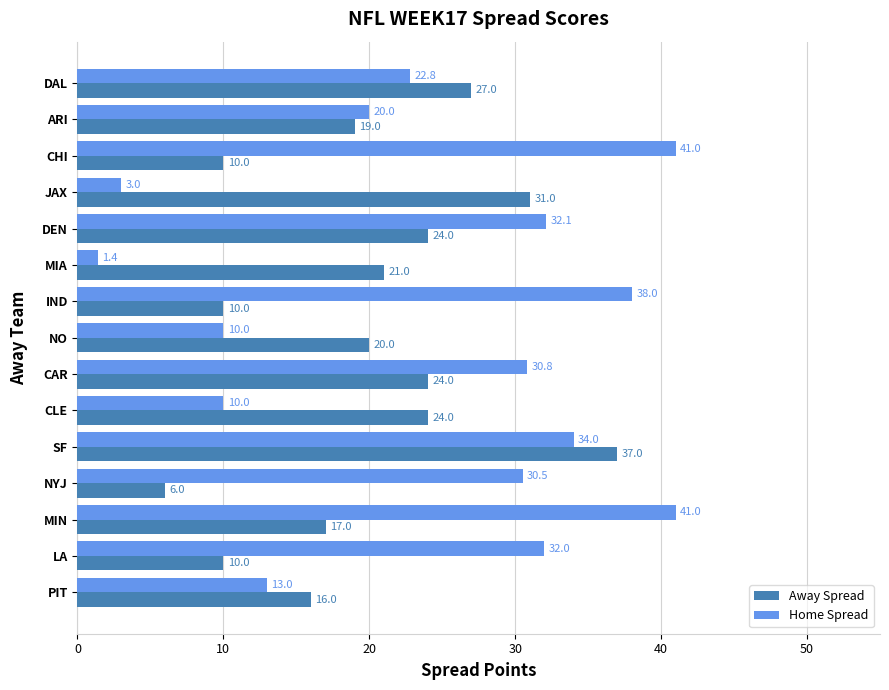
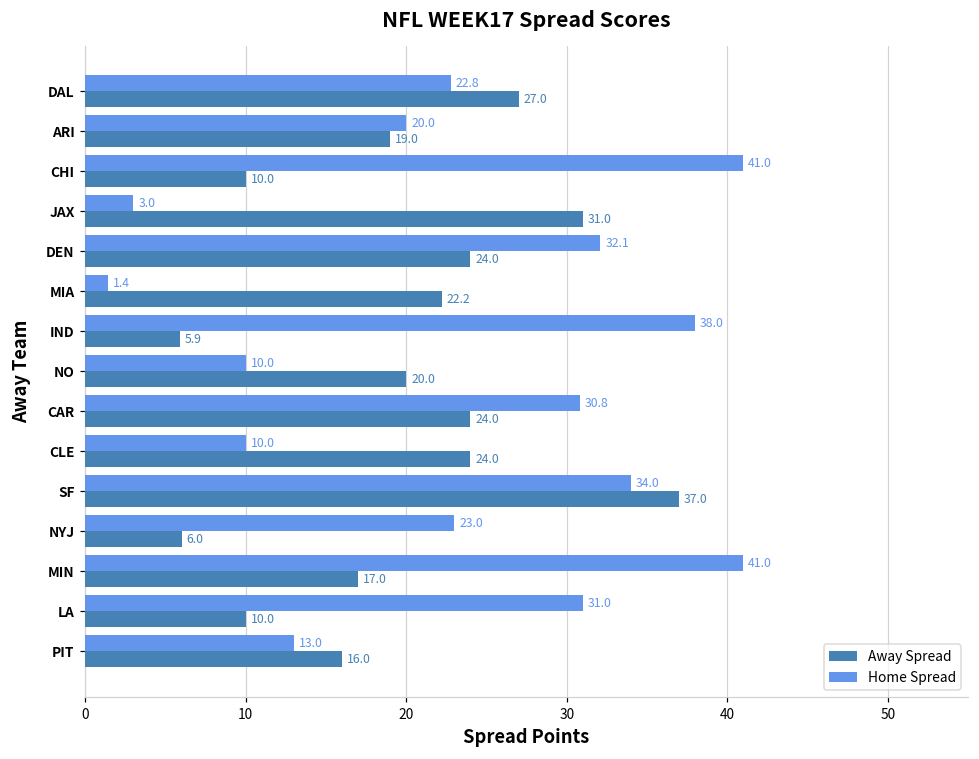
  {
    "Away Spread": {
      "DAL": 27.0,
      "ARI": 19.0,
      "CHI": 10.0,
      "JAX": 31.0,
      "DEN": 24.0,
-     "MIA": 21.0,
-     "IND": 10.0,
+     "MIA": 22.2,
+     "IND": 5.9,
      "NO": 20.0,
      "CAR": 24.0,
      "CLE": 24.0,
      "SF": 37.0,
      "NYJ": 6.0,
      "MIN": 17.0,
      "LA": 10.0,
      "PIT": 16.0
    },
    "Home Spread": {
      "DAL": 22.8,
      "ARI": 20.0,
      "CHI": 41.0,
      "JAX": 3.0,
      "DEN": 32.1,
      "MIA": 1.4,
      "IND": 38.0,
      "NO": 10.0,
      "CAR": 30.8,
      "CLE": 10.0,
      "SF": 34.0,
-     "NYJ": 30.5,
+     "NYJ": 23.0,
      "MIN": 41.0,
-     "LA": 32.0,
+     "LA": 31.0,
      "PIT": 13.0
    }
  }
